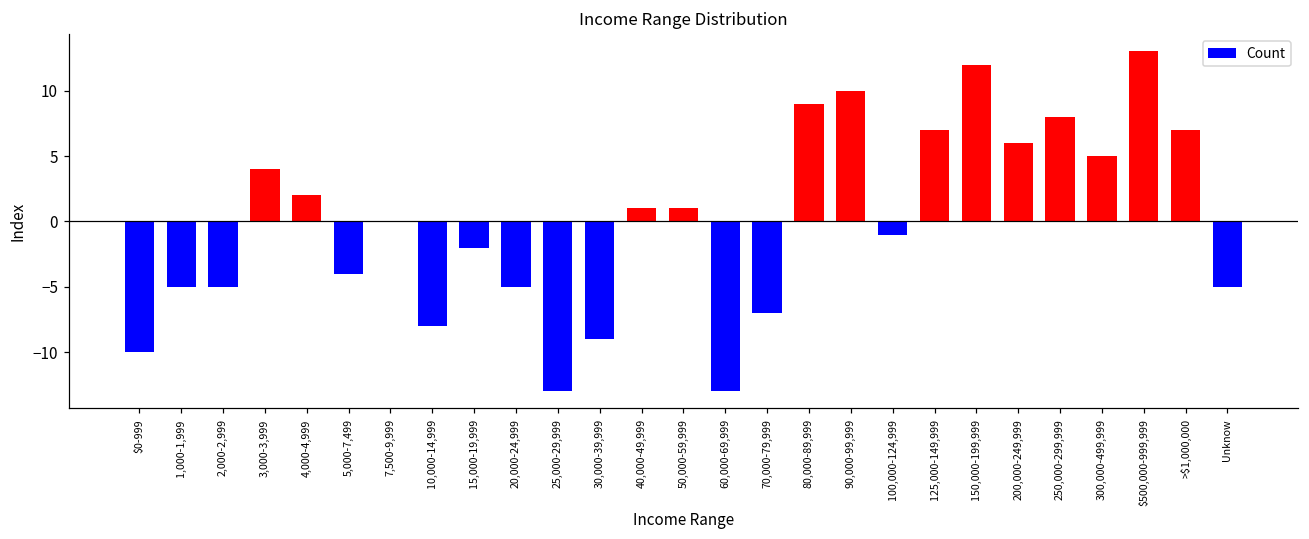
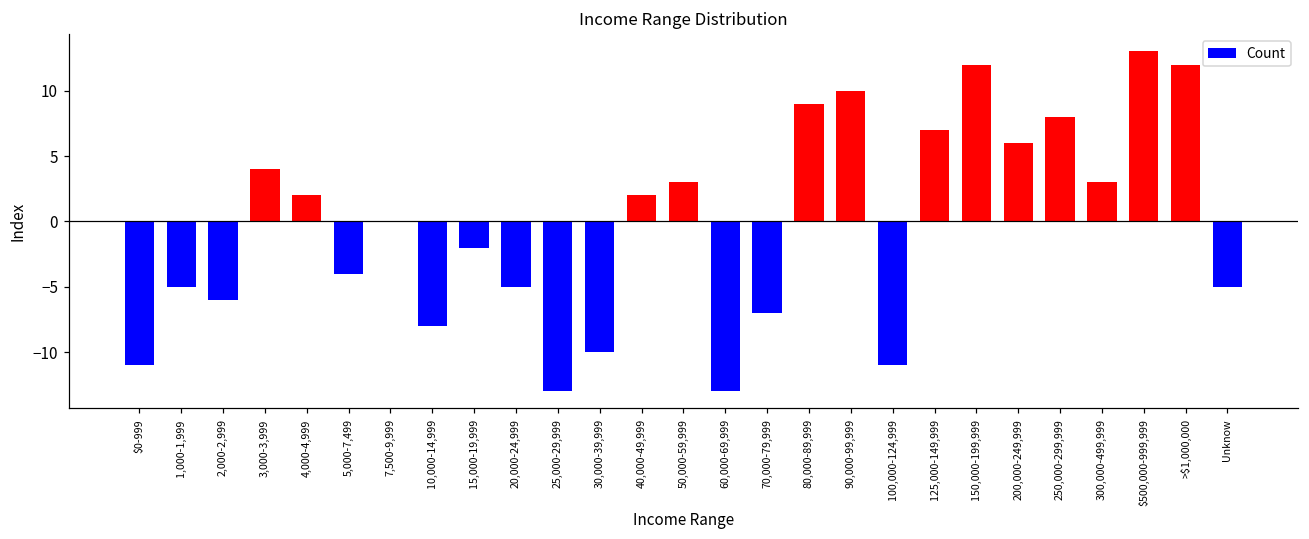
  {
-   "$0-999": -10.0,
+   "$0-999": -11.0,
    "1,000-1,999": -5.0,
-   "2,000-2,999": -5.0,
+   "2,000-2,999": -6.0,
    "3,000-3,999": 4.0,
    "4,000-4,999": 2.0,
    "5,000-7,499": -4.0,
    "7,500-9,999": 0.0,
    "10,000-14,999": -8.0,
    "15,000-19,999": -2.0,
    "20,000-24,999": -5.0,
    "25,000-29,999": -13.0,
-   "30,000-39,999": -9.0,
-   "40,000-49,999": 1.0,
-   "50,000-59,999": 1.0,
+   "30,000-39,999": -10.0,
+   "40,000-49,999": 2.0,
+   "50,000-59,999": 3.0,
    "60,000-69,999": -13.0,
    "70,000-79,999": -7.0,
    "80,000-89,999": 9.0,
    "90,000-99,999": 10.0,
-   "100,000-124,999": -1.0,
+   "100,000-124,999": -11.0,
    "125,000-149,999": 7.0,
    "150,000-199,999": 12.0,
    "200,000-249,999": 6.0,
    "250,000-299,999": 8.0,
-   "300,000-499,999": 5.0,
+   "300,000-499,999": 3.0,
    "$500,000-999,999": 13.0,
-   ">$1,000,000": 7.0,
+   ">$1,000,000": 12.0,
    "Unknow": -5.0
  }
